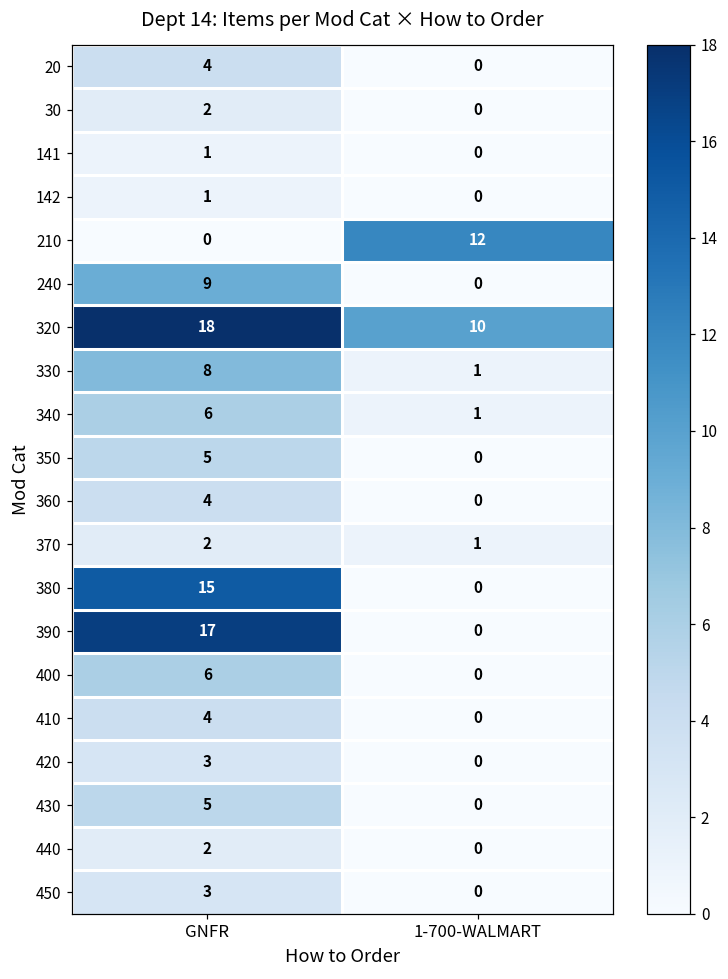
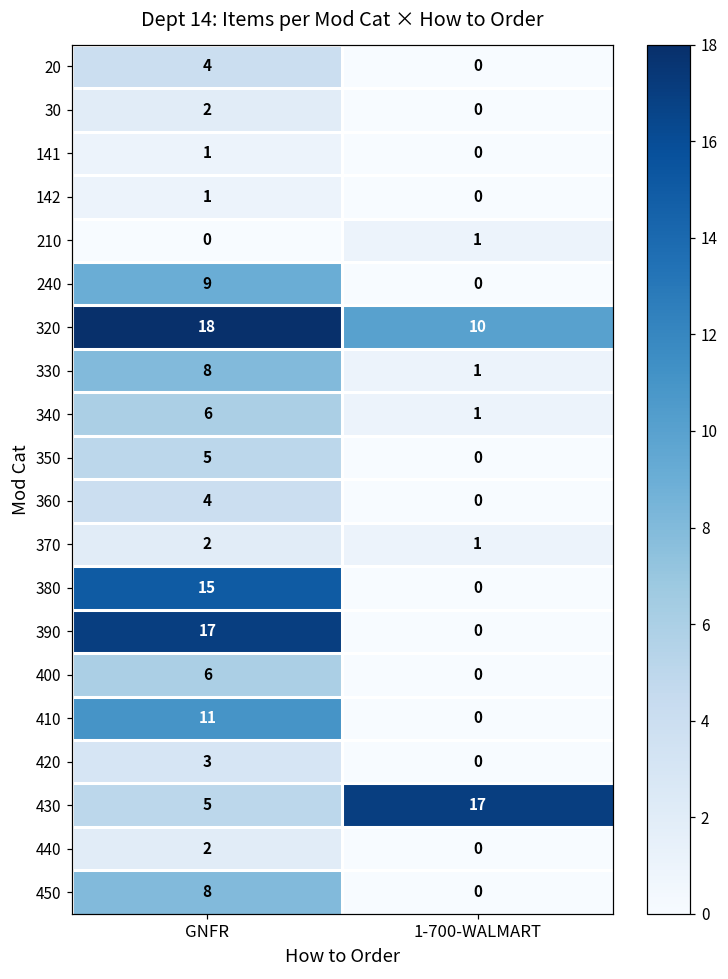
  {
    "20": {
      "GNFR": 4,
      "1-700-WALMART": 0
    },
    "30": {
      "GNFR": 2,
      "1-700-WALMART": 0
    },
    "141": {
      "GNFR": 1,
      "1-700-WALMART": 0
    },
    "142": {
      "GNFR": 1,
      "1-700-WALMART": 0
    },
    "210": {
      "GNFR": 0,
-     "1-700-WALMART": 12
+     "1-700-WALMART": 1
    },
    "240": {
      "GNFR": 9,
      "1-700-WALMART": 0
    },
    "320": {
      "GNFR": 18,
      "1-700-WALMART": 10
    },
    "330": {
      "GNFR": 8,
      "1-700-WALMART": 1
    },
    "340": {
      "GNFR": 6,
      "1-700-WALMART": 1
    },
    "350": {
      "GNFR": 5,
      "1-700-WALMART": 0
    },
    "360": {
      "GNFR": 4,
      "1-700-WALMART": 0
    },
    "370": {
      "GNFR": 2,
      "1-700-WALMART": 1
    },
    "380": {
      "GNFR": 15,
      "1-700-WALMART": 0
    },
    "390": {
      "GNFR": 17,
      "1-700-WALMART": 0
    },
    "400": {
      "GNFR": 6,
      "1-700-WALMART": 0
    },
    "410": {
-     "GNFR": 4,
+     "GNFR": 11,
      "1-700-WALMART": 0
    },
    "420": {
      "GNFR": 3,
      "1-700-WALMART": 0
    },
    "430": {
      "GNFR": 5,
-     "1-700-WALMART": 0
+     "1-700-WALMART": 17
    },
    "440": {
      "GNFR": 2,
      "1-700-WALMART": 0
    },
    "450": {
-     "GNFR": 3,
+     "GNFR": 8,
      "1-700-WALMART": 0
    }
  }
